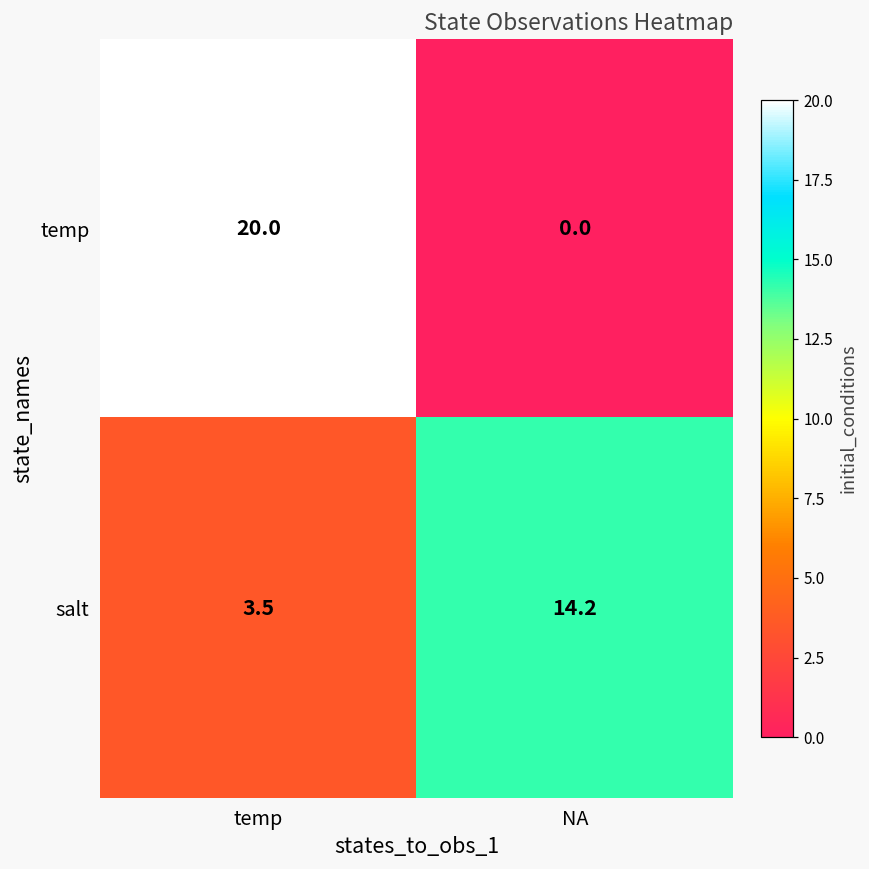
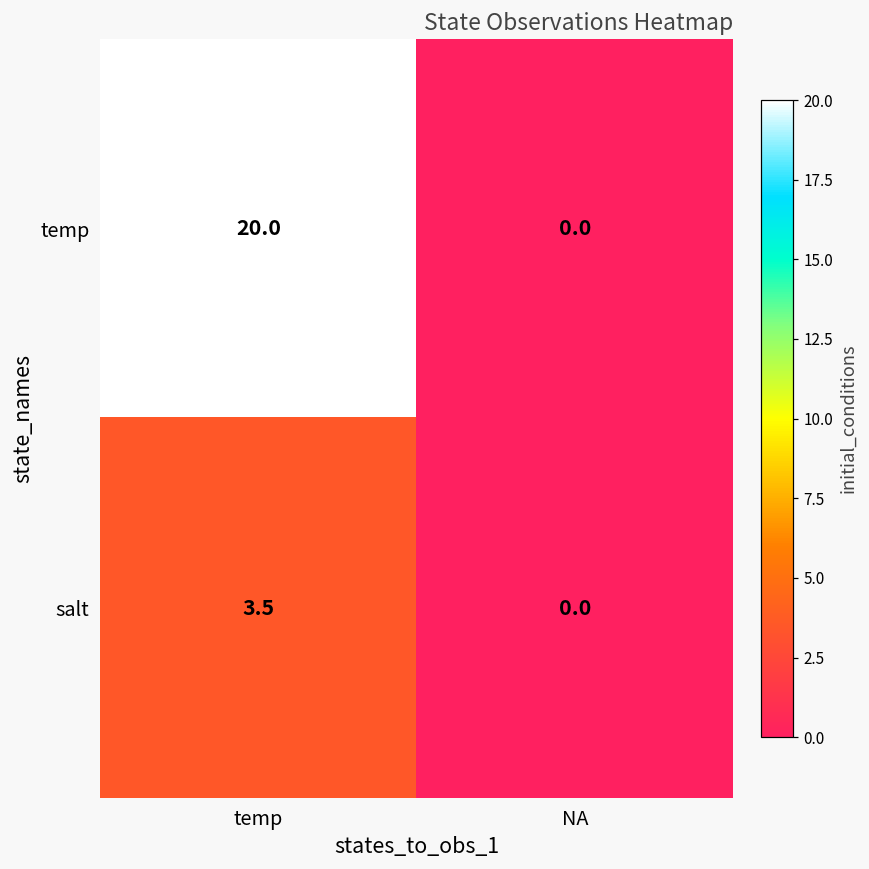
  {
    "temp": {
      "temp": 20.0,
      "NA": 0.0
    },
    "salt": {
      "temp": 3.5,
-     "NA": 14.2
+     "NA": 0.0
    }
  }
